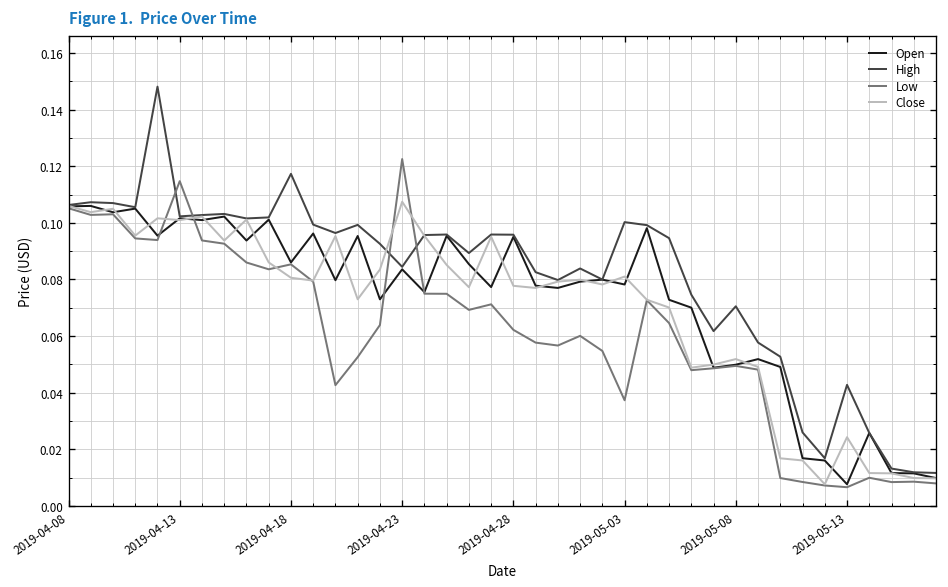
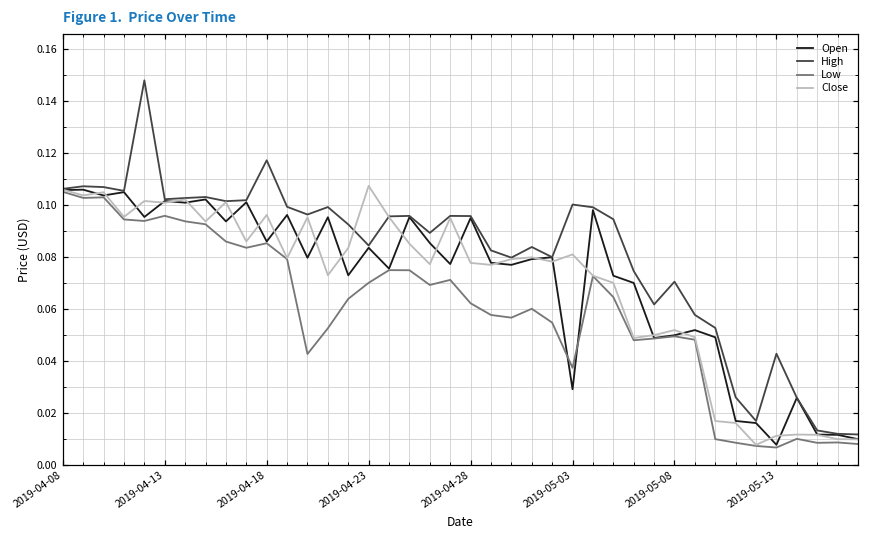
  {
    "Open": {
-     "2019-05-03": 0.078
+     "2019-05-03": 0.029
    },
    "High": {
      "2019-04-18": 0.117,
      "2019-05-03": 0.100,
      "2019-05-08": 0.071,
      "2019-05-13": 0.043
    },
    "Low": {
-     "2019-04-13": 0.115,
-     "2019-04-23": 0.123,
+     "2019-04-13": 0.096,
+     "2019-04-23": 0.070,
      "2019-04-28": 0.062,
      "2019-05-03": 0.037
    },
    "Close": {
-     "2019-04-18": 0.081,
+     "2019-04-18": 0.096,
      "2019-04-23": 0.107,
      "2019-04-28": 0.078,
      "2019-05-03": 0.081,
      "2019-05-08": 0.052,
-     "2019-05-13": 0.024
+     "2019-05-13": 0.011
    }
  }
